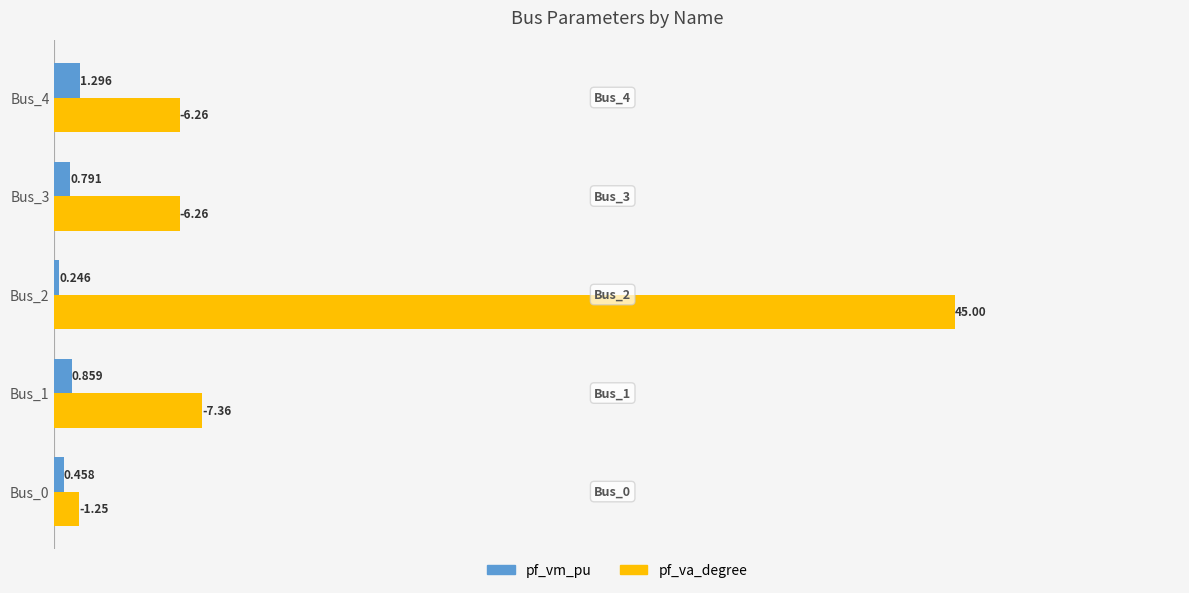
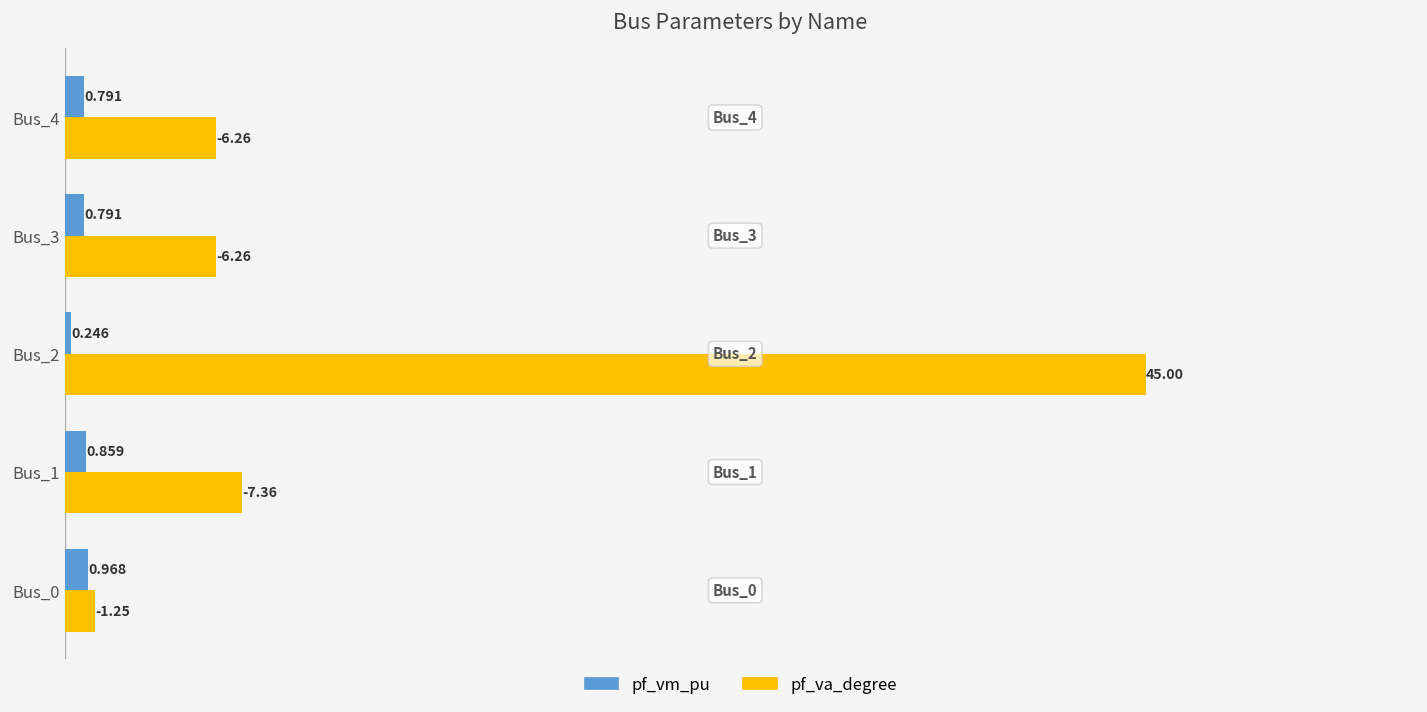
  {
    "pf_vm_pu": {
-     "Bus_4": 1.296,
+     "Bus_4": 0.791,
      "Bus_3": 0.791,
      "Bus_2": 0.246,
      "Bus_1": 0.859,
-     "Bus_0": 0.458
+     "Bus_0": 0.968
    },
    "pf_va_degree": {
      "Bus_2": 45.00
    }
  }
